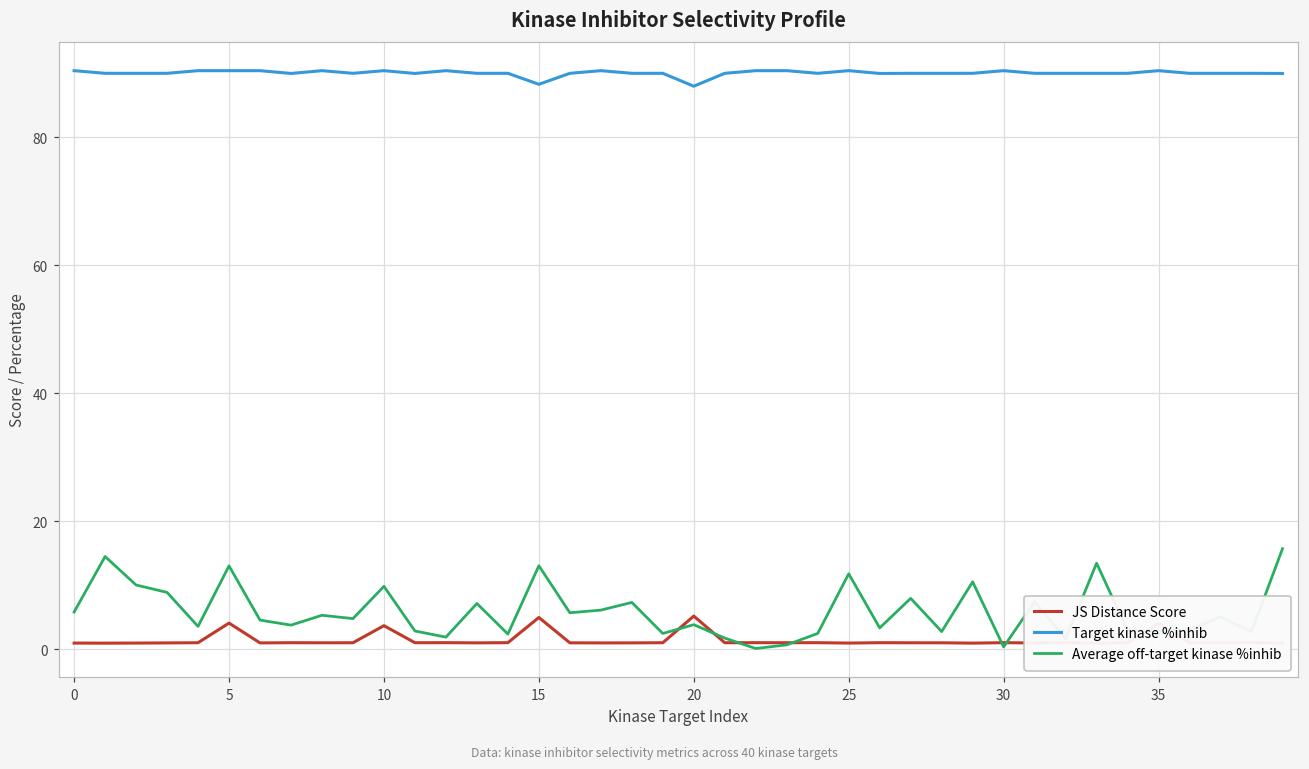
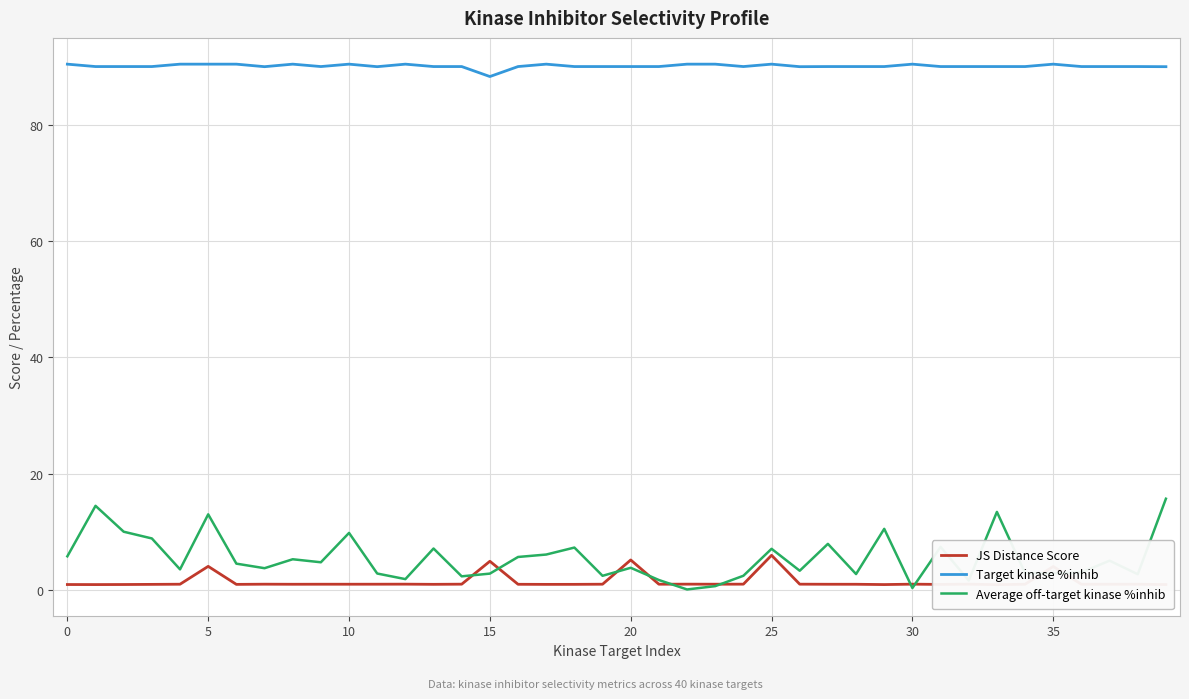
  {
    "JS Distance Score": {
      "0": 1,
      "5": 4,
-     "10": 4,
+     "10": 1,
      "15": 5,
      "20": 5,
-     "25": 1,
+     "25": 6,
      "30": 1
    },
    "Target kinase %inhib": {
      "0": 90,
      "5": 90,
      "10": 90,
      "15": 88,
-     "20": 88,
+     "20": 90,
      "25": 90,
      "30": 90,
      "35": 90
    },
    "Average off-target kinase %inhib": {
      "0": 6,
      "5": 13,
      "10": 10,
-     "15": 13,
+     "15": 3,
      "20": 4,
-     "25": 12,
+     "25": 7,
      "30": 0
    }
  }
